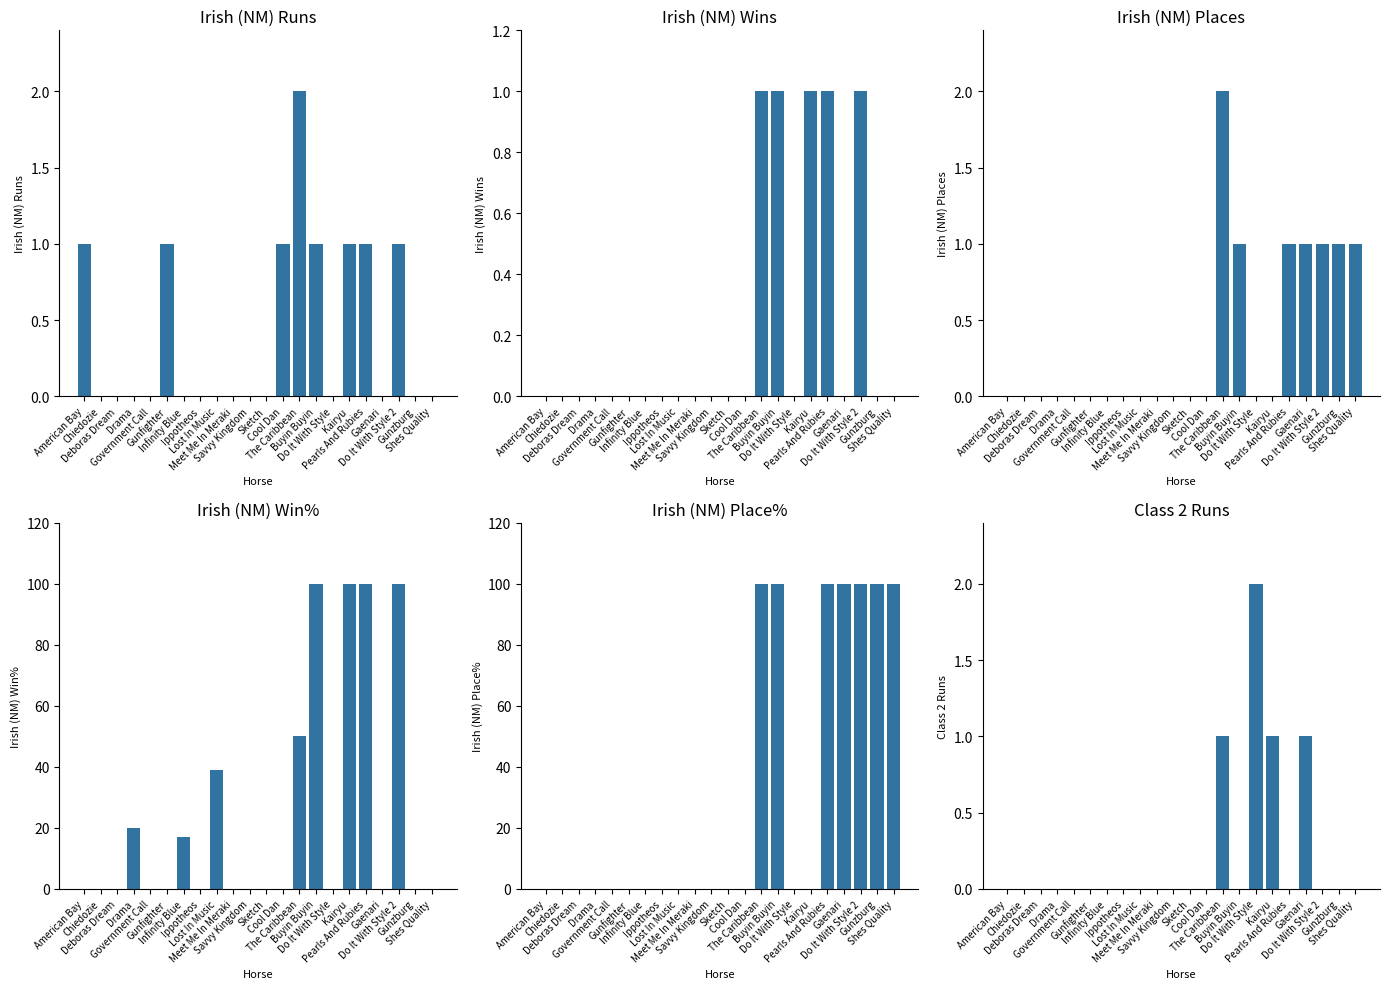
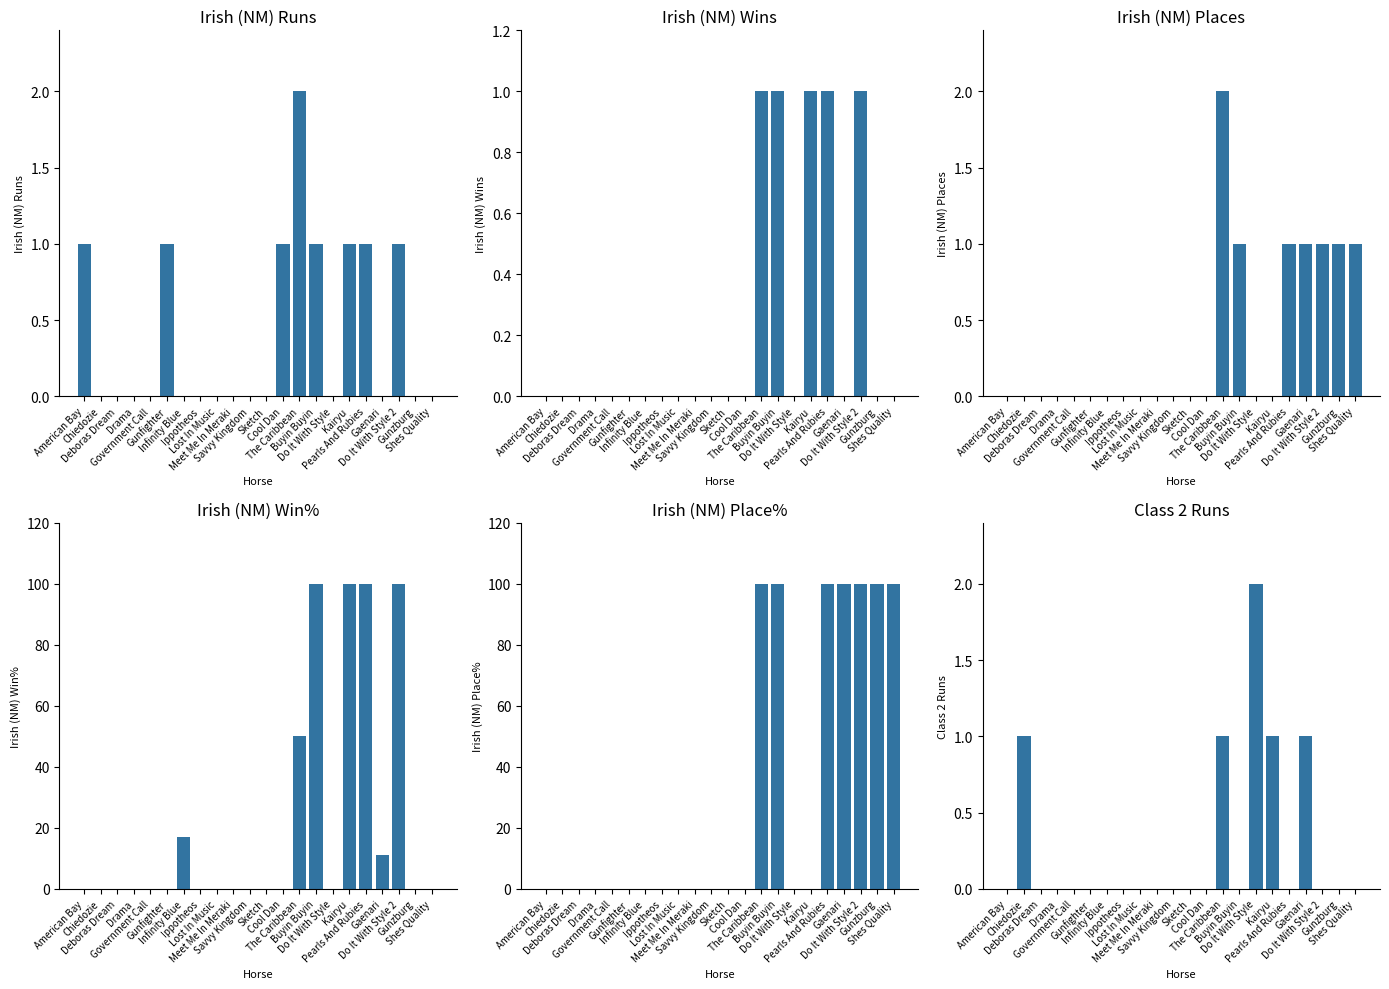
  {
    "Irish (NM) Runs": {
      "American Bay": 1.00,
      "Chiedozie": 0.00,
      "Deboras Dream": 0.00,
      "Drama": 0.00,
      "Government Call": 0.00,
      "Gunfighter": 1.00,
      "Infinity Blue": 0.00,
      "Ippotheos": 0.00,
      "Lost In Music": 0.00,
      "Meet Me In Meraki": 0.00,
      "Savvy Kingdom": 0.00,
      "Sketch": 0.00,
      "Cool Dan": 1.00,
      "The Caribbean": 2.00,
      "Buyin Buyin": 1.00,
      "Do It With Style": 0.00,
      "Kairyu": 1.00,
      "Pearls And Rubies": 1.00,
      "Gaenari": 0.00,
      "Do It With Style 2": 1.00,
      "Gunzburg": 0.00,
      "Shes Quality": 0.00
    },
    "Irish (NM) Wins": {
      "American Bay": 0.00,
      "Chiedozie": 0.00,
      "Deboras Dream": 0.00,
      "Drama": 0.00,
      "Government Call": 0.00,
      "Gunfighter": 0.00,
      "Infinity Blue": 0.00,
      "Ippotheos": 0.00,
      "Lost In Music": 0.00,
      "Meet Me In Meraki": 0.00,
      "Savvy Kingdom": 0.00,
      "Sketch": 0.00,
      "Cool Dan": 0.00,
      "The Caribbean": 1.00,
      "Buyin Buyin": 1.00,
      "Do It With Style": 0.00,
      "Kairyu": 1.00,
      "Pearls And Rubies": 1.00,
      "Gaenari": 0.00,
      "Do It With Style 2": 1.00,
      "Gunzburg": 0.00,
      "Shes Quality": 0.00
    },
    "Irish (NM) Places": {
      "American Bay": 0.00,
      "Chiedozie": 0.00,
      "Deboras Dream": 0.00,
      "Drama": 0.00,
      "Government Call": 0.00,
      "Gunfighter": 0.00,
      "Infinity Blue": 0.00,
      "Ippotheos": 0.00,
      "Lost In Music": 0.00,
      "Meet Me In Meraki": 0.00,
      "Savvy Kingdom": 0.00,
      "Sketch": 0.00,
      "Cool Dan": 0.00,
      "The Caribbean": 2.00,
      "Buyin Buyin": 1.00,
      "Do It With Style": 0.00,
      "Kairyu": 0.00,
      "Pearls And Rubies": 1.00,
      "Gaenari": 1.00,
      "Do It With Style 2": 1.00,
      "Gunzburg": 1.00,
      "Shes Quality": 1.00
    },
    "Irish (NM) Win%": {
      "American Bay": 0,
      "Chiedozie": 0,
      "Deboras Dream": 0,
-     "Drama": 20,
+     "Drama": 0,
      "Government Call": 0,
      "Gunfighter": 0,
      "Infinity Blue": 17,
      "Ippotheos": 0,
-     "Lost In Music": 39,
+     "Lost In Music": 0,
      "Meet Me In Meraki": 0,
      "Savvy Kingdom": 0,
      "Sketch": 0,
      "Cool Dan": 0,
      "The Caribbean": 50,
      "Buyin Buyin": 100,
      "Do It With Style": 0,
      "Kairyu": 100,
      "Pearls And Rubies": 100,
-     "Gaenari": 0,
+     "Gaenari": 11,
      "Do It With Style 2": 100,
      "Gunzburg": 0,
      "Shes Quality": 0
    },
    "Irish (NM) Place%": {
      "American Bay": 0,
      "Chiedozie": 0,
      "Deboras Dream": 0,
      "Drama": 0,
      "Government Call": 0,
      "Gunfighter": 0,
      "Infinity Blue": 0,
      "Ippotheos": 0,
      "Lost In Music": 0,
      "Meet Me In Meraki": 0,
      "Savvy Kingdom": 0,
      "Sketch": 0,
      "Cool Dan": 0,
      "The Caribbean": 100,
      "Buyin Buyin": 100,
      "Do It With Style": 0,
      "Kairyu": 0,
      "Pearls And Rubies": 100,
      "Gaenari": 100,
      "Do It With Style 2": 100,
      "Gunzburg": 100,
      "Shes Quality": 100
    },
    "Class 2 Runs": {
      "American Bay": 0,
-     "Chiedozie": 0,
+     "Chiedozie": 1,
      "Deboras Dream": 0,
      "Drama": 0,
      "Government Call": 0,
      "Gunfighter": 0,
      "Infinity Blue": 0,
      "Ippotheos": 0,
      "Lost In Music": 0,
      "Meet Me In Meraki": 0,
      "Savvy Kingdom": 0,
      "Sketch": 0,
      "Cool Dan": 0,
      "The Caribbean": 1,
      "Buyin Buyin": 0,
      "Do It With Style": 2,
      "Kairyu": 1,
      "Pearls And Rubies": 0,
      "Gaenari": 1,
      "Do It With Style 2": 0,
      "Gunzburg": 0,
      "Shes Quality": 0
    }
  }
